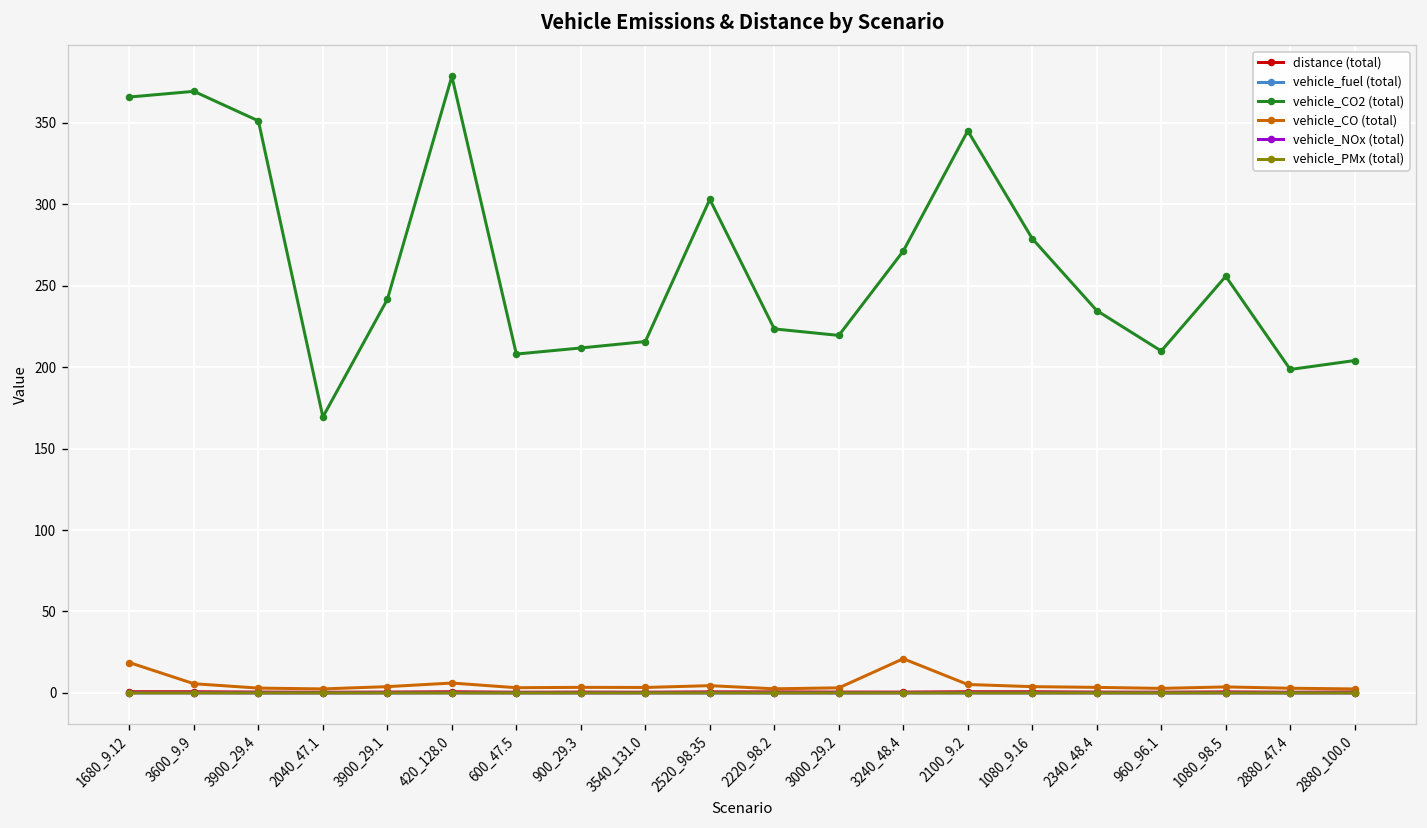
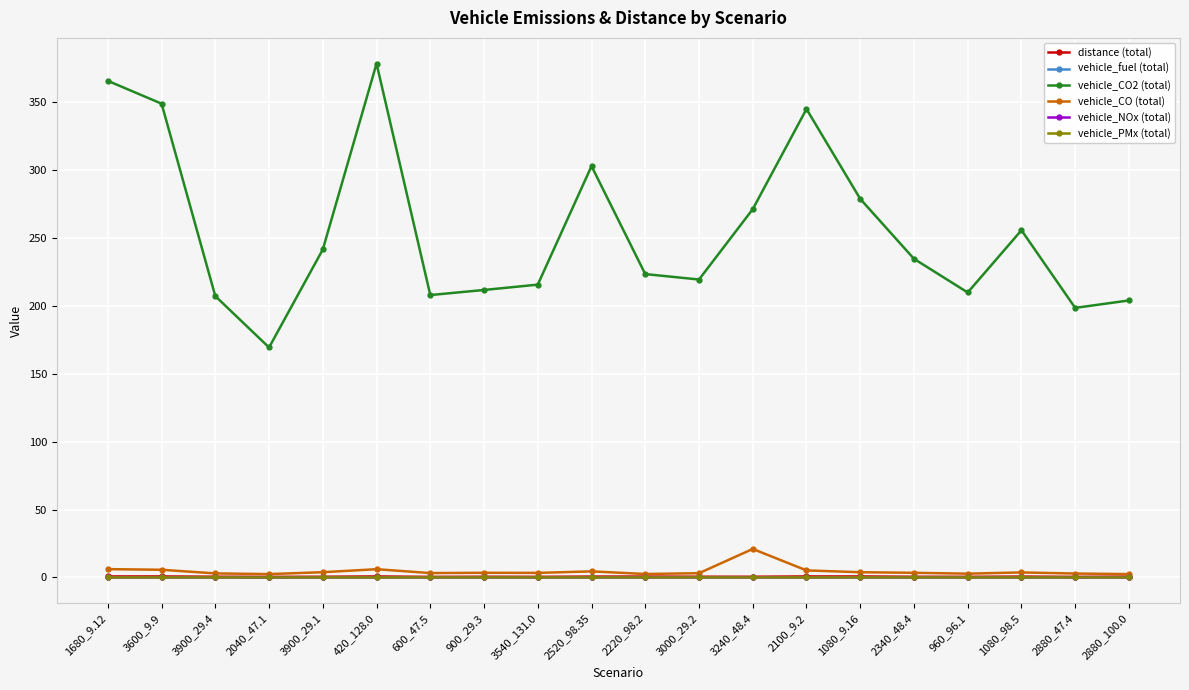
  {
    "vehicle_CO2 (total)": {
      "1680_9.12": 366,
-     "3600_9.9": 369,
-     "3900_29.4": 351,
+     "3600_9.9": 349,
+     "3900_29.4": 207,
      "2040_47.1": 169,
      "3900_29.1": 242,
      "420_128.0": 379,
      "600_47.5": 208,
      "900_29.3": 212,
      "3540_131.0": 216,
      "2520_98.35": 303,
      "2220_98.2": 224,
      "3000_29.2": 220,
      "3240_48.4": 271,
      "2100_9.2": 345,
      "1080_9.16": 279,
      "2340_48.4": 235,
      "960_96.1": 210,
      "1080_98.5": 256,
      "2880_47.4": 199,
      "2880_100.0": 204
    },
    "vehicle_CO (total)": {
-     "1680_9.12": 19,
+     "1680_9.12": 6,
      "3600_9.9": 6,
      "3900_29.4": 3,
      "2040_47.1": 2,
      "3900_29.1": 4,
      "420_128.0": 6,
      "600_47.5": 3,
      "900_29.3": 3,
      "3540_131.0": 3,
      "2520_98.35": 4,
      "2220_98.2": 3,
      "3000_29.2": 3,
      "3240_48.4": 21,
      "2100_9.2": 5,
      "1080_9.16": 4,
      "2340_48.4": 3,
      "960_96.1": 3,
      "1080_98.5": 4,
      "2880_47.4": 3
    }
  }
